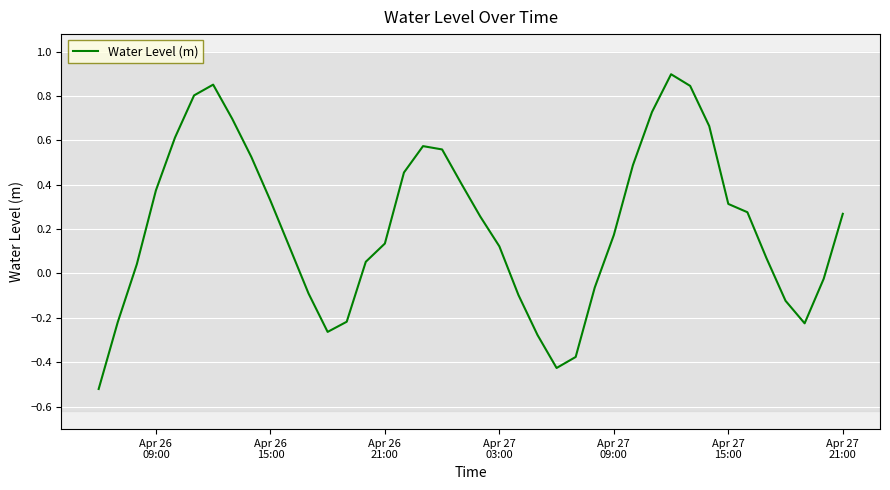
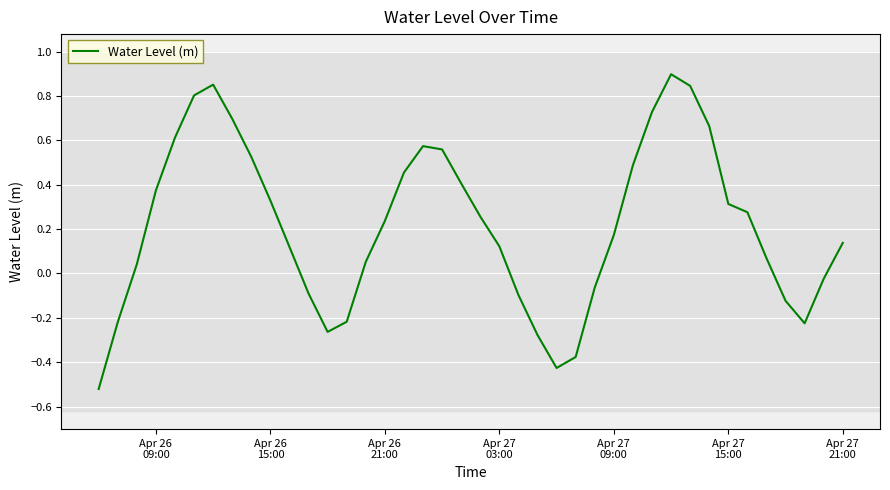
  {
    "Apr 26 09:00": 0.37,
    "Apr 26 15:00": 0.33,
-   "Apr 26 21:00": 0.14,
+   "Apr 26 21:00": 0.24,
    "Apr 27 03:00": 0.12,
    "Apr 27 09:00": 0.17,
    "Apr 27 15:00": 0.31,
-   "Apr 27 21:00": 0.27
+   "Apr 27 21:00": 0.14
  }
